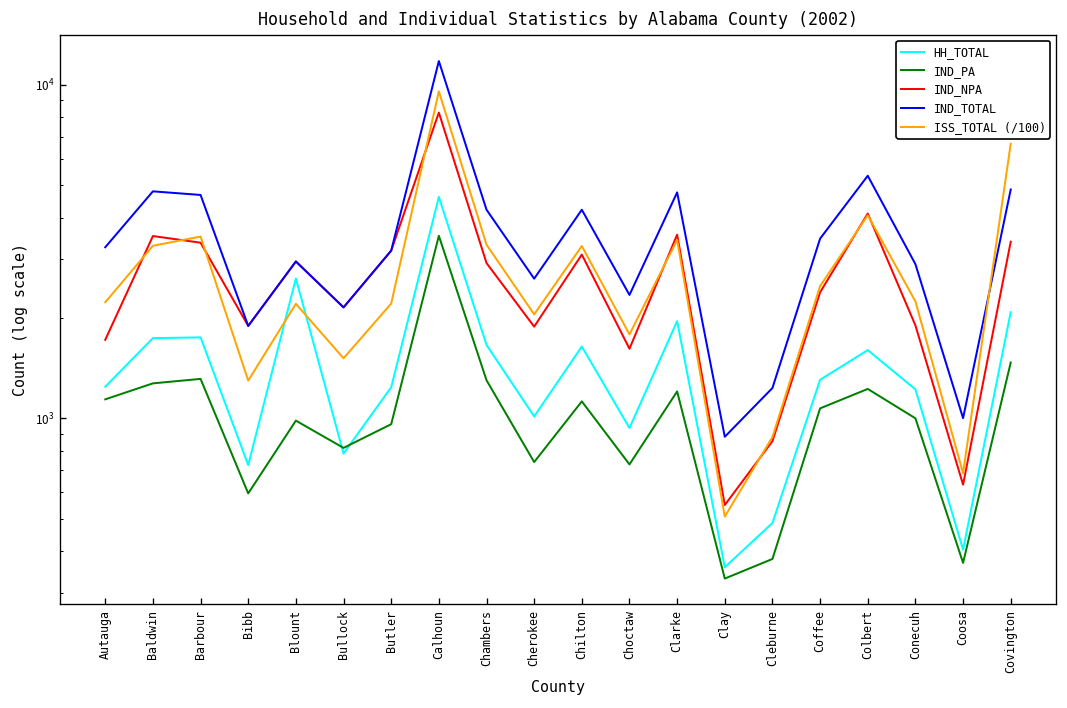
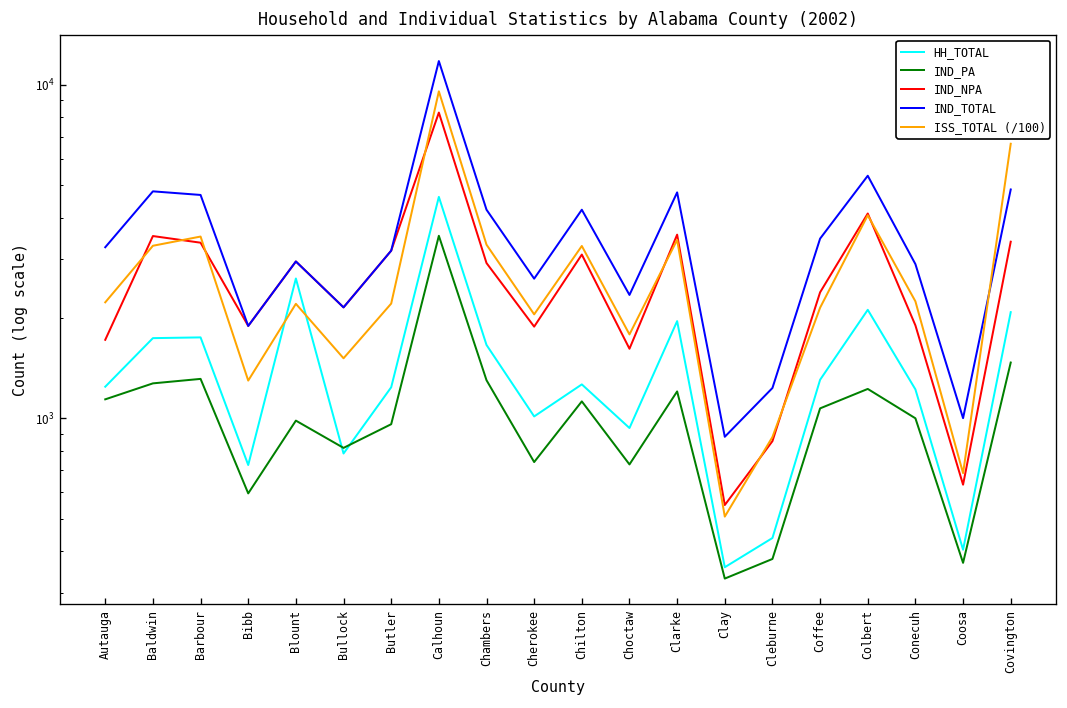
  {
    "HH_TOTAL": {
      "Autauga": 1200,
      "Baldwin": 1700,
      "Barbour": 1800,
      "Bibb": 730,
      "Blount": 2600,
      "Bullock": 790,
      "Butler": 1200,
      "Calhoun": 4600,
      "Chambers": 1700,
      "Cherokee": 1010,
-     "Chilton": 1600,
+     "Chilton": 1300,
      "Choctaw": 940,
      "Clarke": 2000,
      "Clay": 360,
-     "Cleburne": 490,
+     "Cleburne": 440,
      "Coffee": 1300,
-     "Colbert": 1600,
+     "Colbert": 2100,
      "Conecuh": 1200,
      "Coosa": 400,
      "Covington": 2100
    },
    "IND_PA": {
      "Autauga": 1140,
      "Baldwin": 1300,
      "Barbour": 1300,
      "Bibb": 600,
      "Blount": 990,
      "Bullock": 820,
      "Butler": 960,
      "Calhoun": 3500,
      "Chambers": 1300,
      "Cherokee": 740,
      "Chilton": 1130,
      "Choctaw": 730,
      "Clarke": 1210,
      "Clay": 330,
      "Cleburne": 380,
      "Coffee": 1070,
      "Colbert": 1200,
      "Conecuh": 1000,
      "Coosa": 370,
      "Covington": 1500
    },
    "IND_NPA": {
      "Autauga": 1700,
      "Baldwin": 3500,
      "Barbour": 3400,
      "Calhoun": 8300,
      "Chambers": 2900,
      "Cherokee": 1900,
      "Chilton": 3100,
      "Choctaw": 1600,
      "Clarke": 3600,
      "Clay": 550,
      "Cleburne": 860,
      "Coffee": 2400,
      "Conecuh": 1900,
      "Coosa": 630,
      "Covington": 3400
    },
    "IND_TOTAL": {
      "Autauga": 3300,
      "Baldwin": 4800,
      "Barbour": 4700,
      "Calhoun": 11800,
      "Chambers": 4200,
      "Cherokee": 2600,
      "Chilton": 4200,
      "Choctaw": 2300,
      "Clarke": 4800,
      "Clay": 880,
      "Cleburne": 1200,
      "Coffee": 3500,
      "Colbert": 5300,
      "Conecuh": 2900,
      "Coosa": 1000,
      "Covington": 4900
    },
    "ISS_TOTAL (/100)": {
      "Autauga": 2200,
      "Baldwin": 3300,
      "Barbour": 3500,
      "Bibb": 1300,
      "Blount": 2200,
      "Bullock": 1500,
      "Butler": 2200,
      "Calhoun": 9600,
      "Chambers": 3300,
      "Cherokee": 2100,
      "Chilton": 3300,
      "Choctaw": 1800,
      "Clarke": 3400,
      "Clay": 510,
      "Cleburne": 880,
-     "Coffee": 2500,
+     "Coffee": 2100,
      "Conecuh": 2200,
      "Coosa": 690,
      "Covington": 6700
    }
  }
